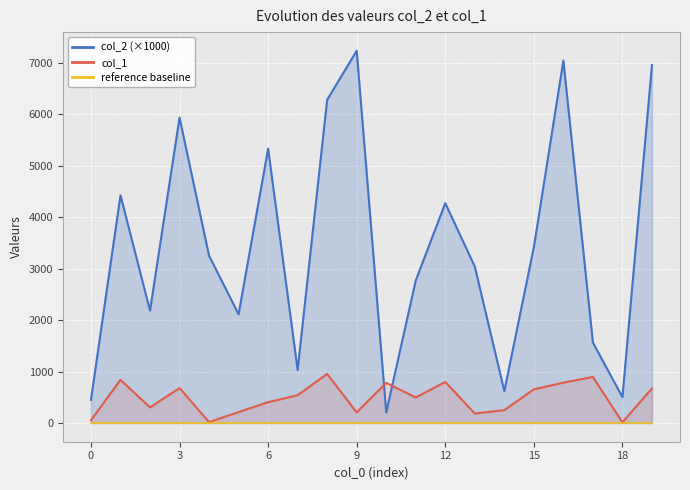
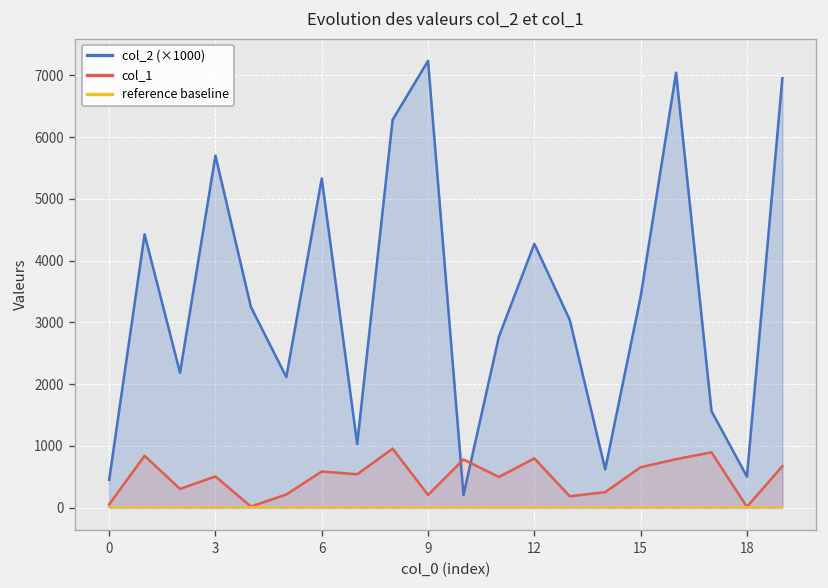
  {
    "col_2 (×1000)": {
      "0": 500,
-     "3": 5900,
+     "3": 5700,
      "6": 5300,
      "9": 7200,
      "12": 4300,
      "15": 3400,
      "18": 500
    },
    "col_1": {
-     "3": 700,
-     "6": 400,
+     "3": 500,
+     "6": 600,
      "9": 200,
      "12": 800,
      "15": 700
    },
    "reference baseline": {
      "3": 0,
      "6": 0,
      "9": 0,
      "12": 0,
      "15": 0
    }
  }
